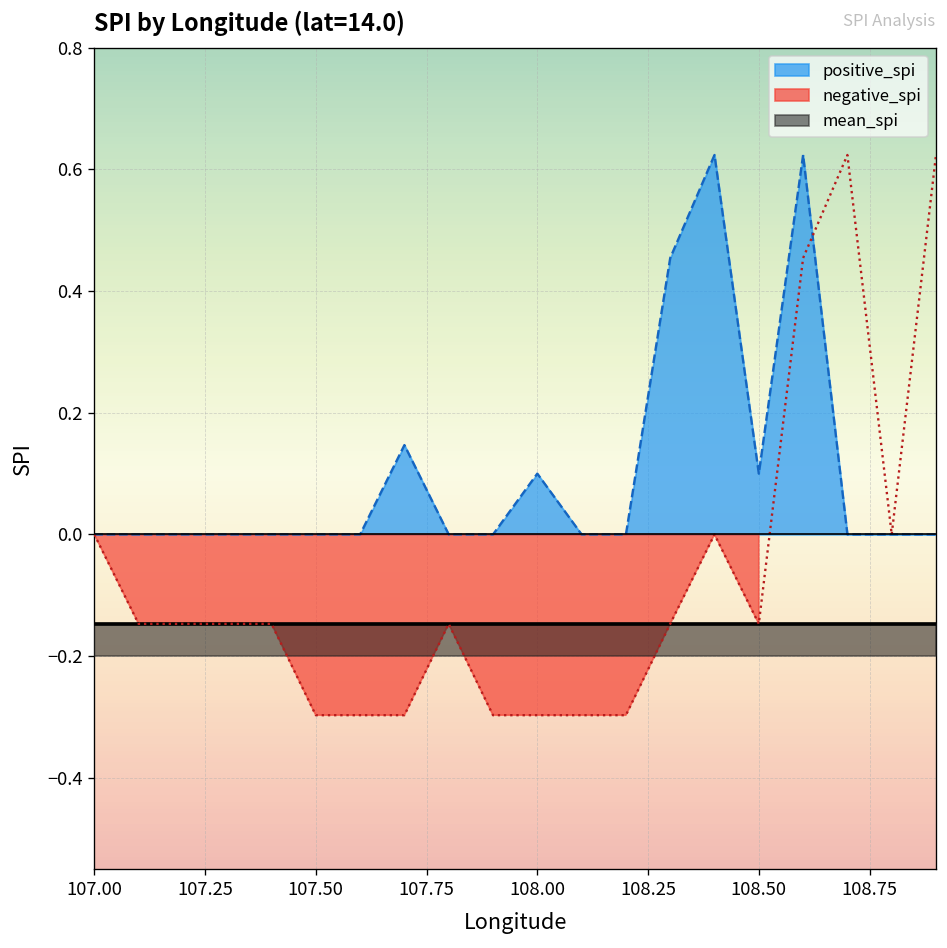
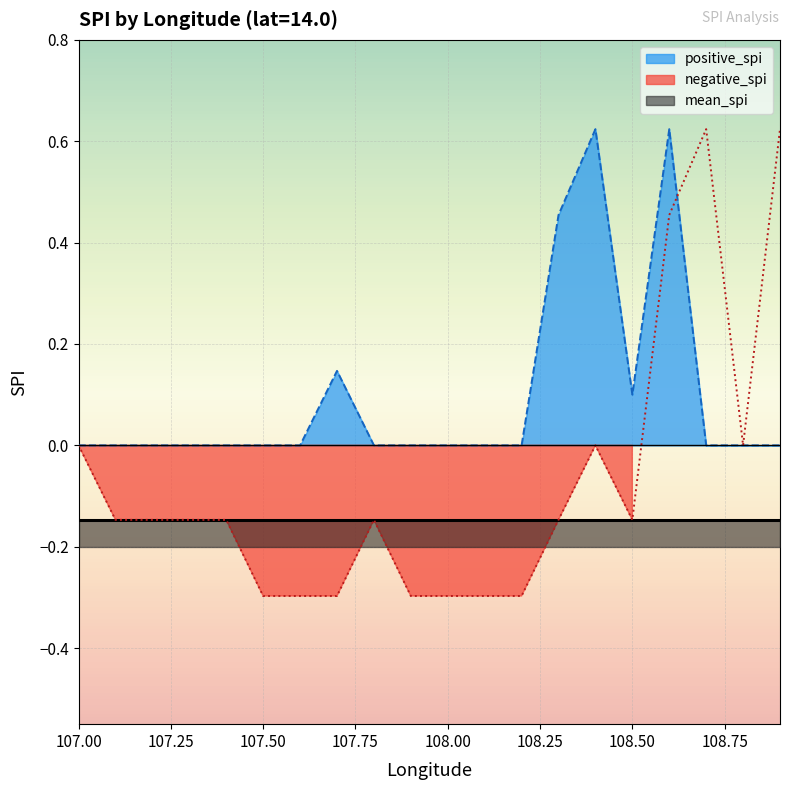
  {
    "positive_spi": {
      "107.50": 0.0,
-     "108.00": 0.1,
+     "108.00": 0.0,
      "108.50": 0.1
    },
    "mean_spi": {
      "107.00": -0.15,
      "107.50": -0.15,
      "108.00": -0.15
    }
  }
